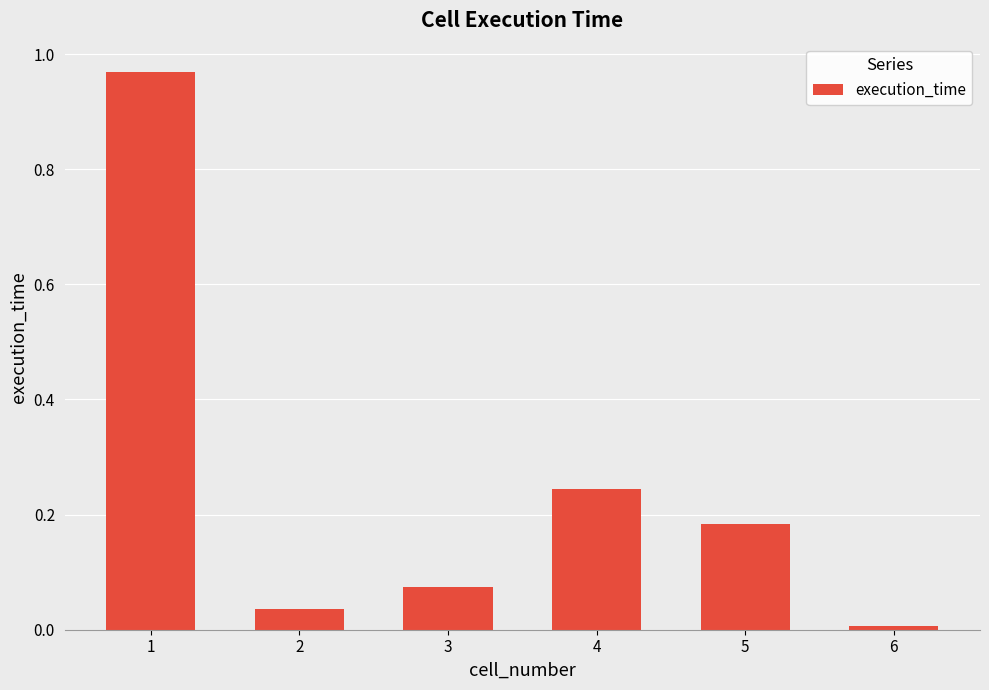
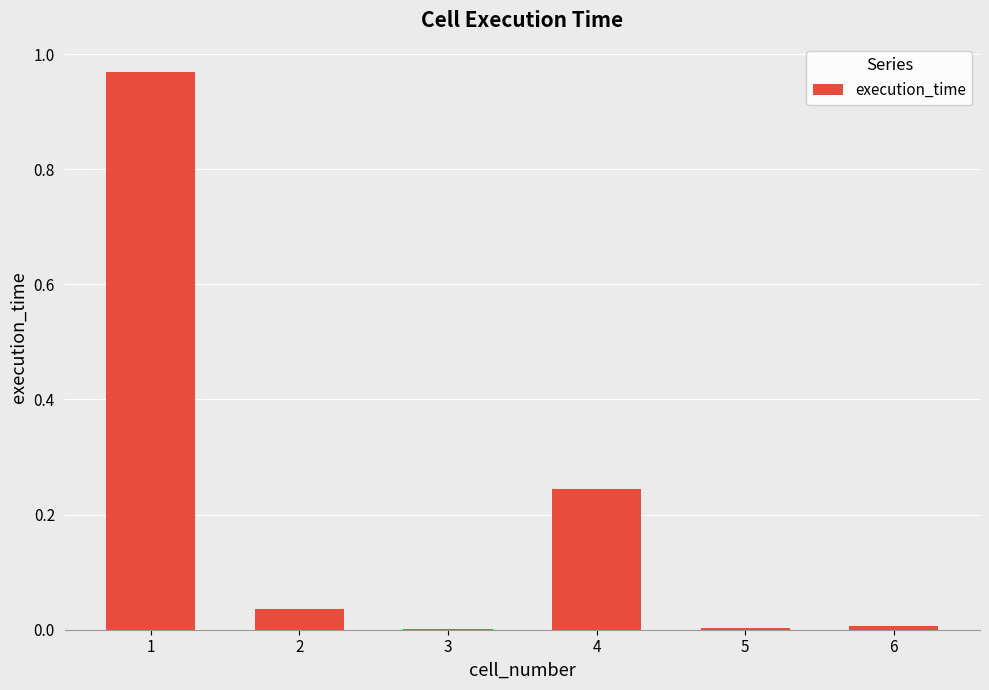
  {
    "1": 0.97,
    "2": 0.04,
-   "3": 0.07,
+   "3": 0.00,
    "4": 0.24,
-   "5": 0.18,
+   "5": 0.00,
    "6": 0.01
  }
